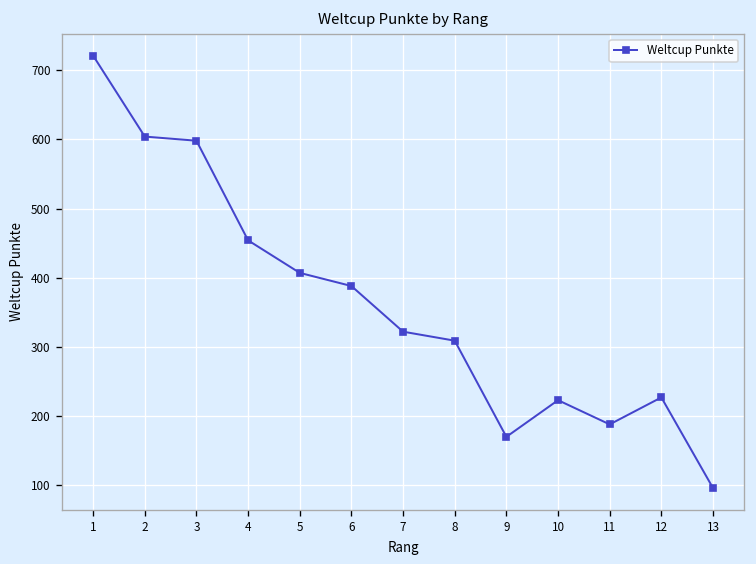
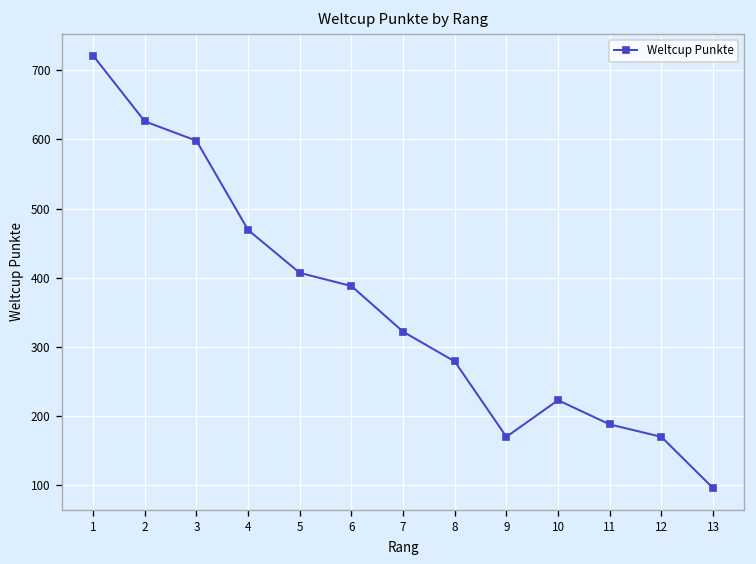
  {
    "1": 720,
-   "2": 600,
+   "2": 630,
    "3": 600,
-   "4": 450,
+   "4": 470,
    "5": 410,
    "6": 390,
    "7": 320,
-   "8": 310,
+   "8": 280,
    "9": 170,
    "10": 220,
    "11": 190,
-   "12": 230,
+   "12": 170,
    "13": 100
  }
